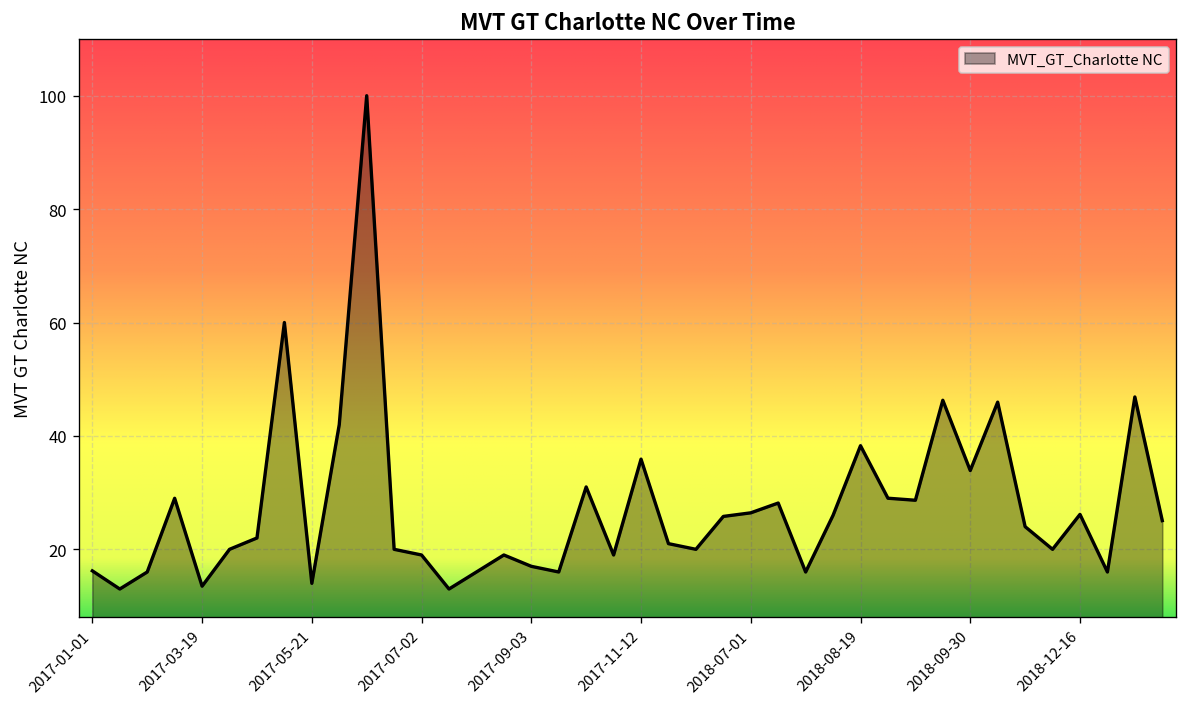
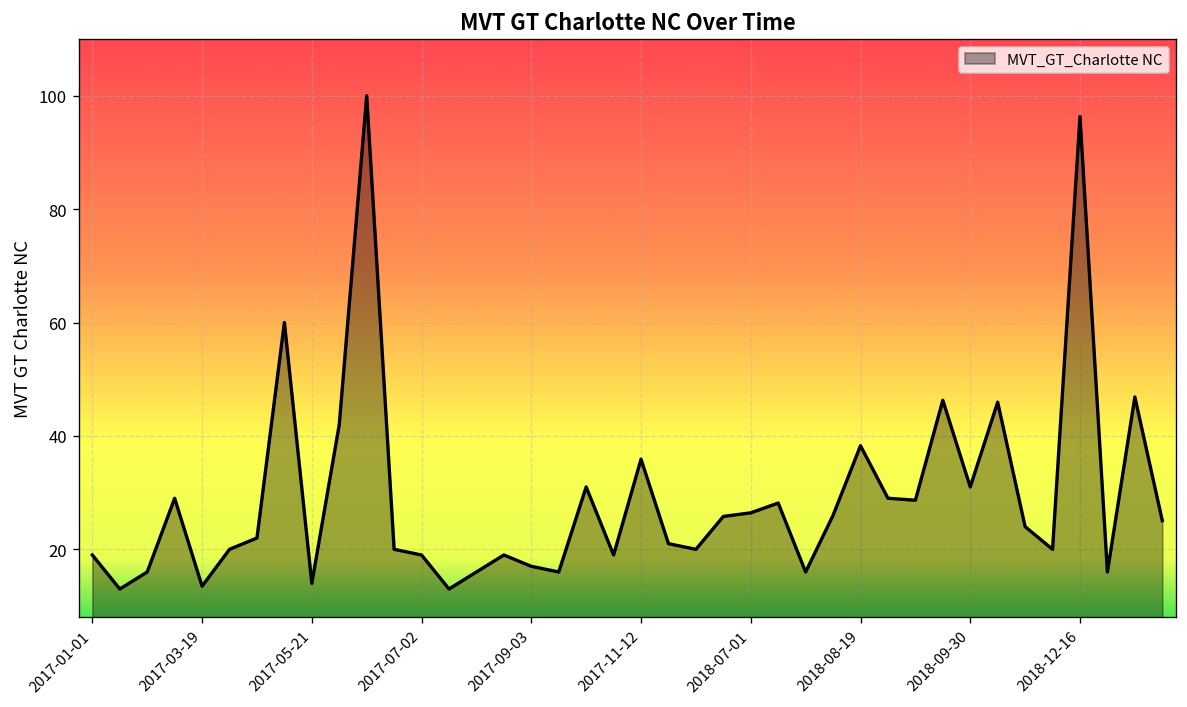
  {
-   "2017-01-01": 16,
+   "2017-01-01": 19,
    "2017-03-19": 14,
    "2017-05-21": 14,
    "2017-07-02": 19,
    "2017-09-03": 17,
    "2017-11-12": 36,
    "2018-07-01": 26,
    "2018-08-19": 38,
-   "2018-09-30": 34,
-   "2018-12-16": 26
+   "2018-09-30": 31,
+   "2018-12-16": 96
  }
